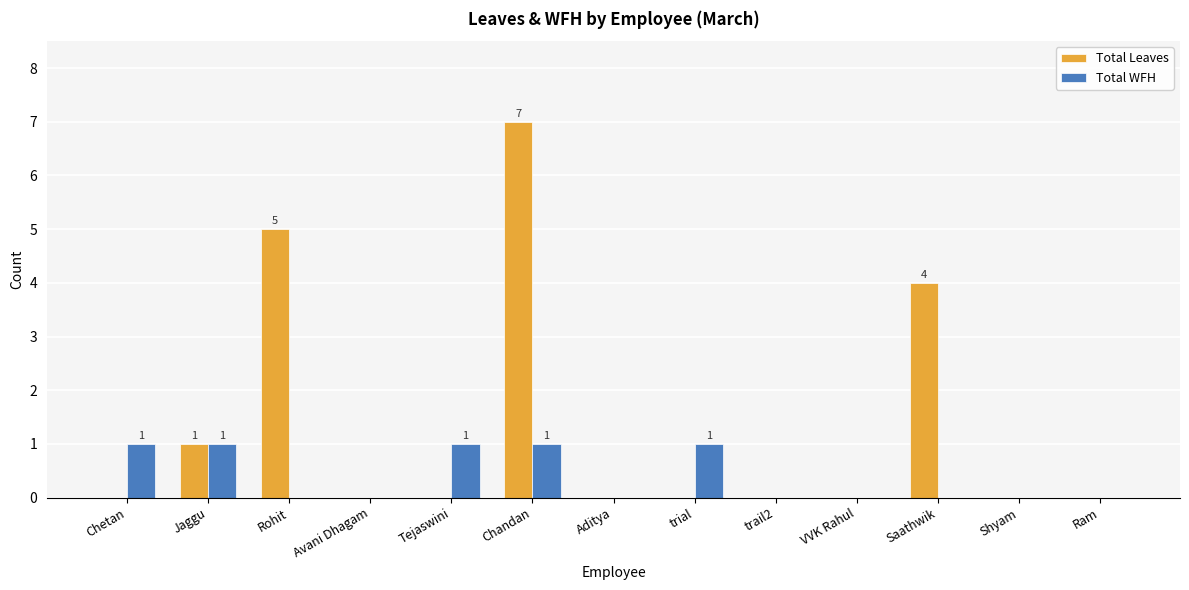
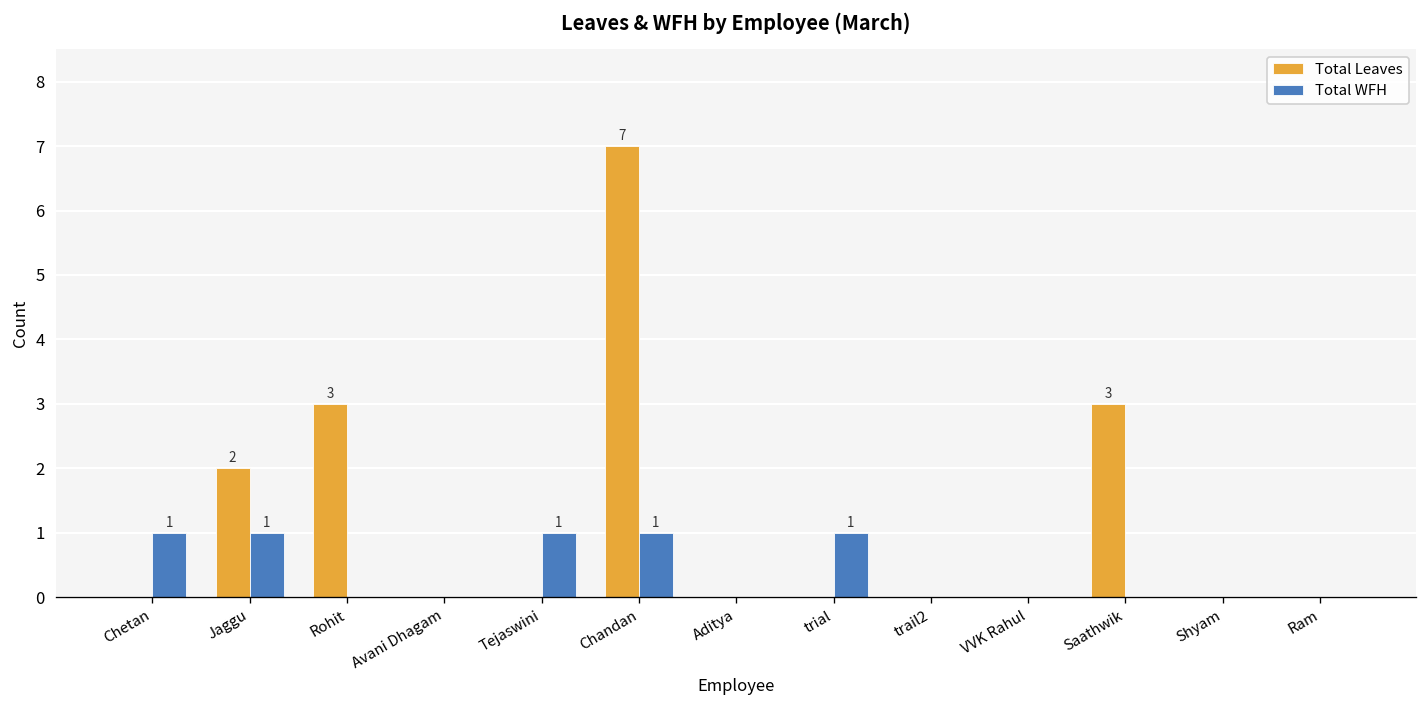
  {
    "Total Leaves": {
-     "Jaggu": 1,
-     "Rohit": 5,
+     "Jaggu": 2,
+     "Rohit": 3,
      "Chandan": 7,
-     "Saathwik": 4
+     "Saathwik": 3
    },
    "Total WFH": {
      "Chetan": 1,
      "Jaggu": 1,
      "Tejaswini": 1,
      "Chandan": 1,
      "trial": 1
    }
  }
